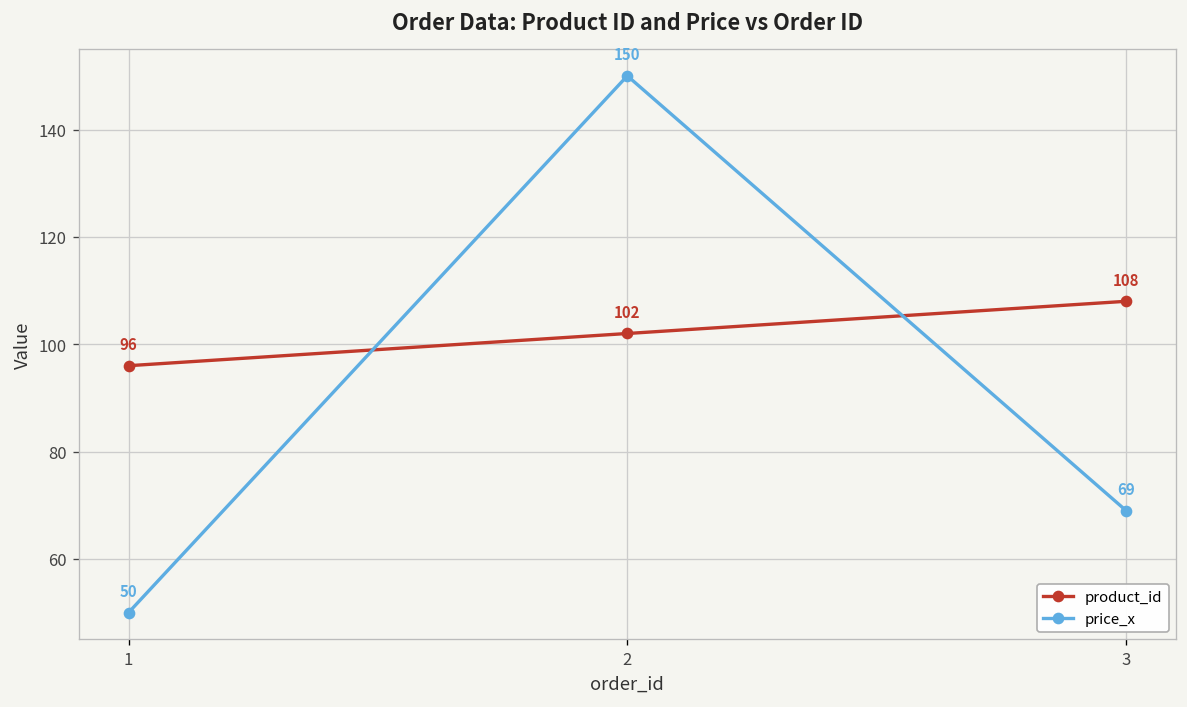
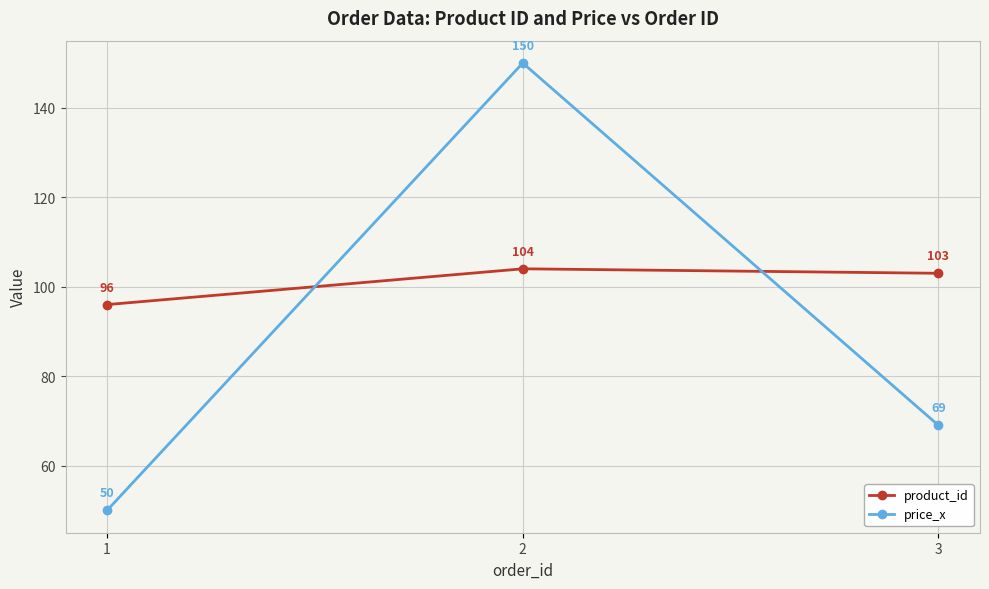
  {
    "product_id": {
      "1": 96,
-     "2": 102,
-     "3": 108
+     "2": 104,
+     "3": 103
    },
    "price_x": {
      "1": 50,
      "2": 150,
      "3": 69
    }
  }
